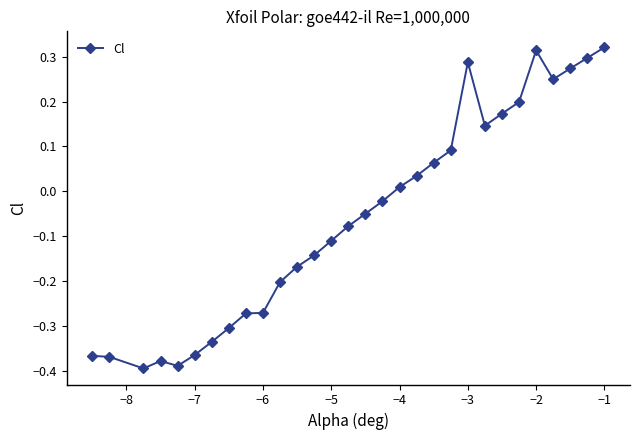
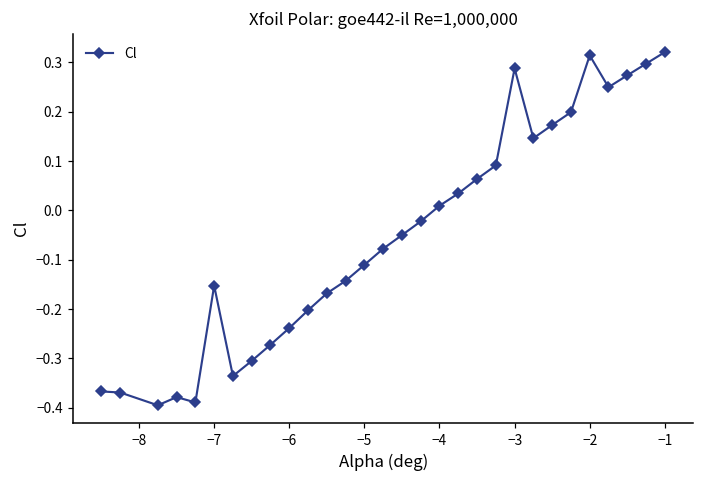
  {
-   "−7": -0.37,
-   "−6": -0.27,
+   "−7": -0.15,
+   "−6": -0.24,
    "−5": -0.11,
    "−4": 0.01,
    "−3": 0.29,
    "−2": 0.31,
    "−1": 0.32
  }
